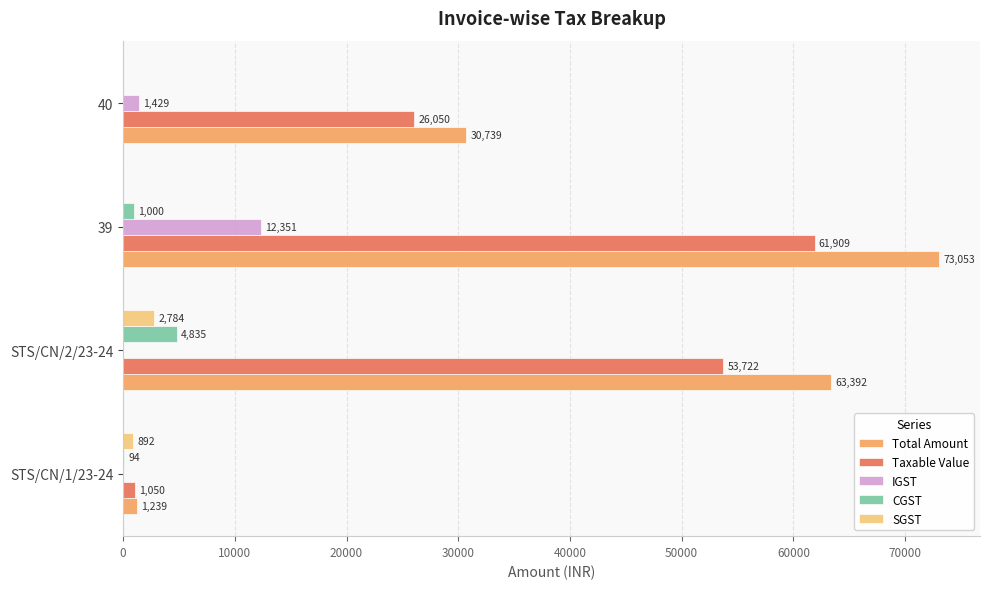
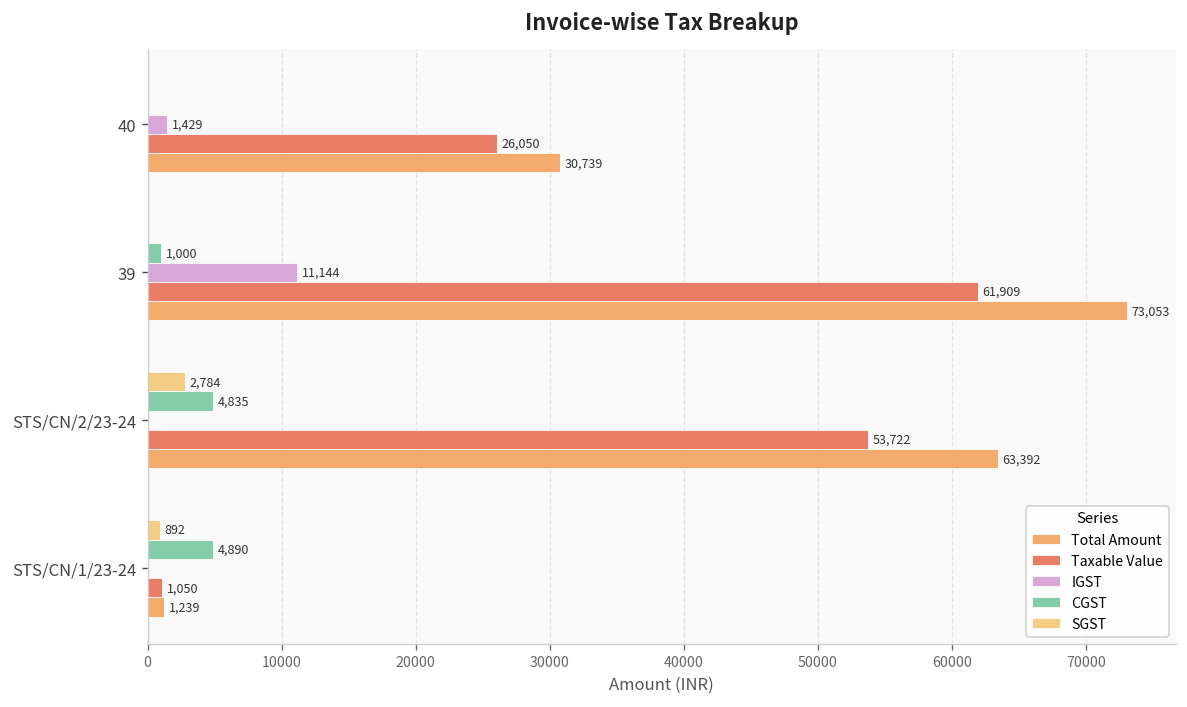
  {
    "IGST": {
      "40": "1,429",
-     "39": "12,351"
+     "39": "11,144"
    },
    "CGST": {
      "39": "1,000",
      "STS/CN/2/23-24": "4,835",
-     "STS/CN/1/23-24": "94"
+     "STS/CN/1/23-24": "4,890"
    }
  }
